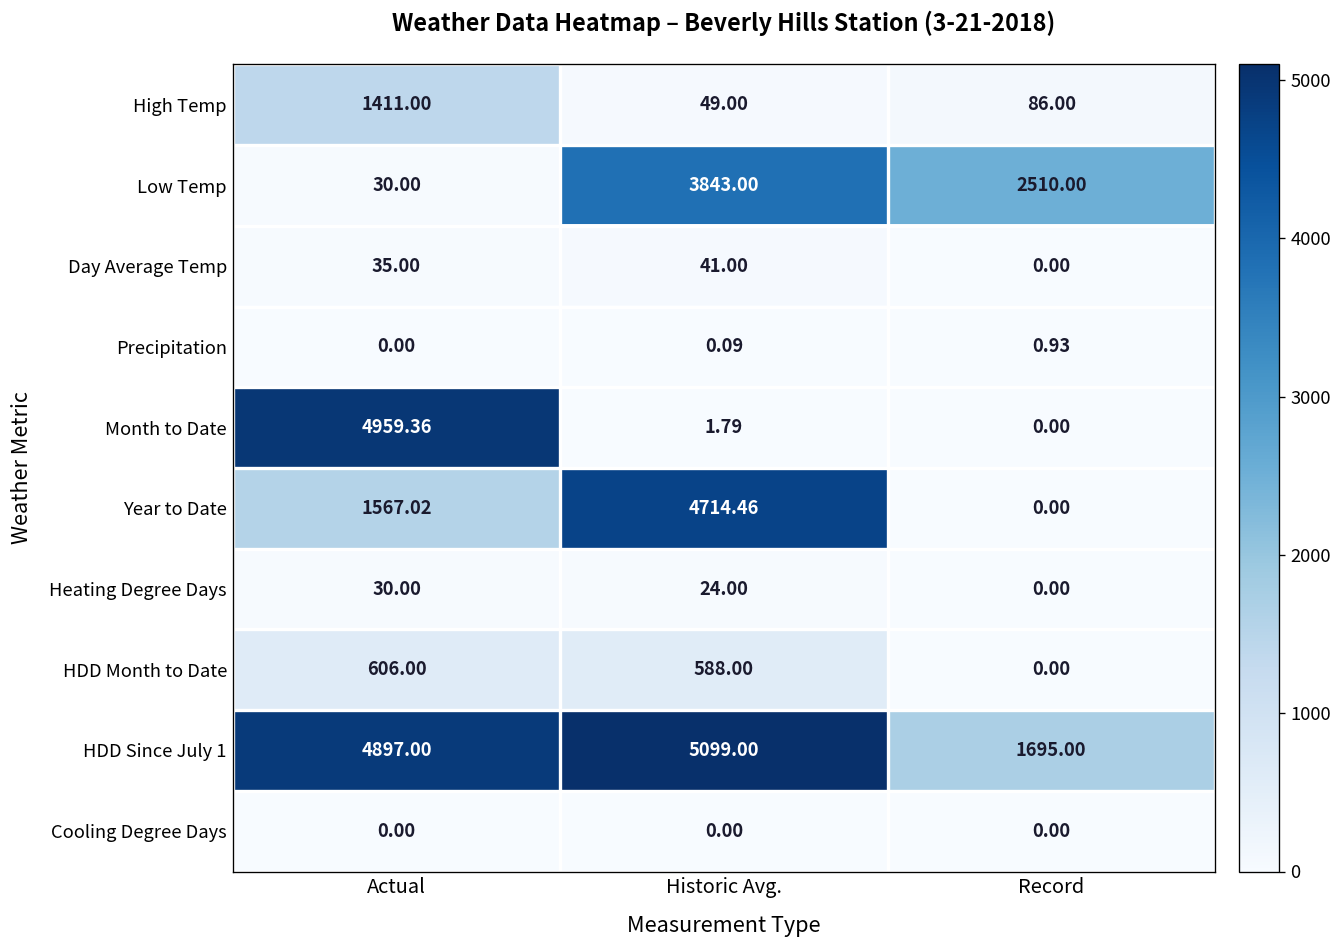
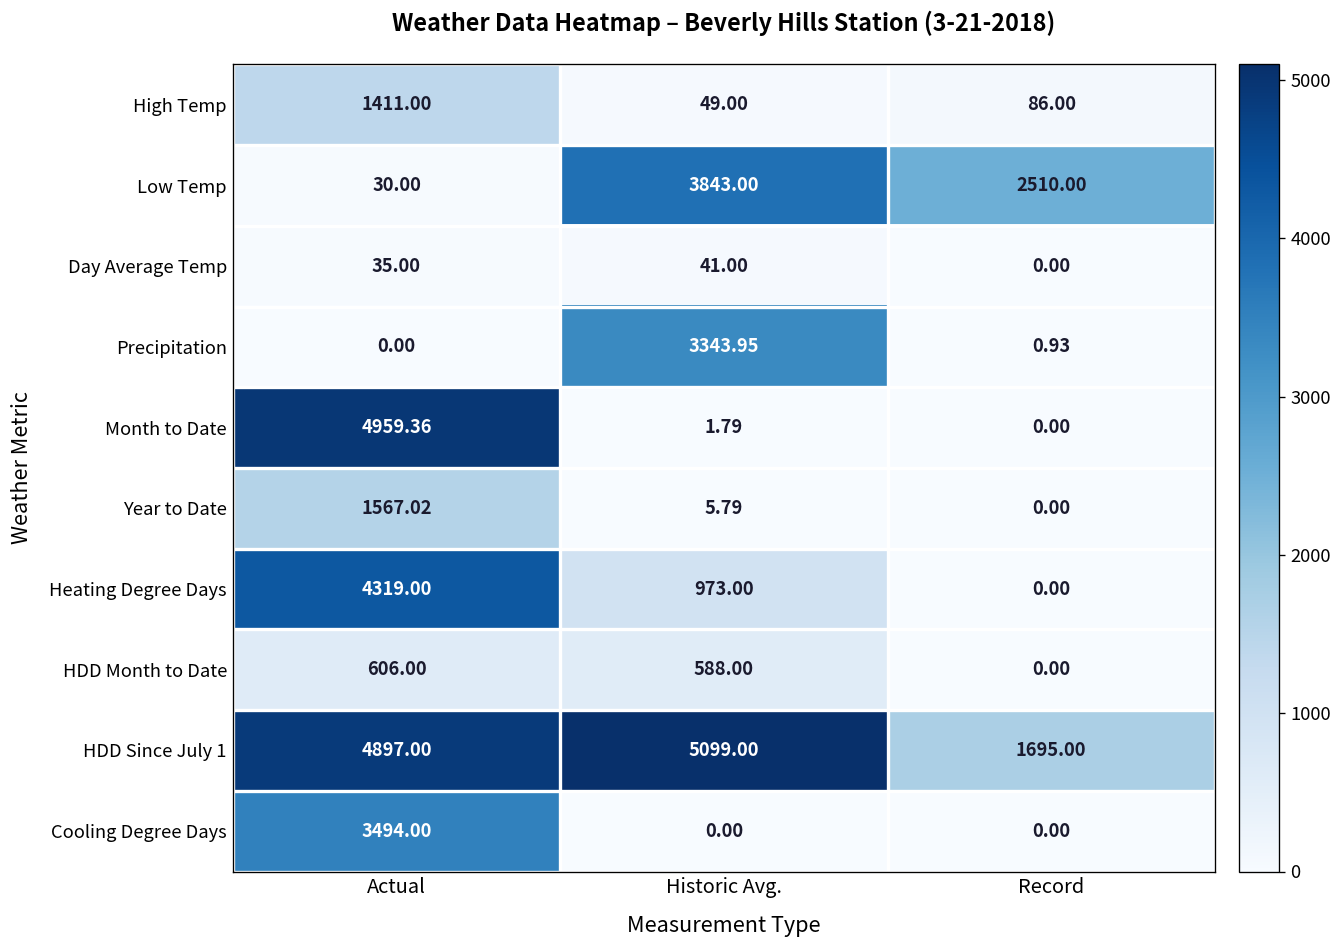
  {
    "High Temp": {
      "Actual": 1411.00,
      "Historic Avg.": 49.00,
      "Record": 86.00
    },
    "Low Temp": {
      "Actual": 30.00,
      "Historic Avg.": 3843.00,
      "Record": 2510.00
    },
    "Day Average Temp": {
      "Actual": 35.00,
      "Historic Avg.": 41.00,
      "Record": 0.00
    },
    "Precipitation": {
      "Actual": 0.00,
-     "Historic Avg.": 0.09,
+     "Historic Avg.": 3343.95,
      "Record": 0.93
    },
    "Month to Date": {
      "Actual": 4959.36,
      "Historic Avg.": 1.79,
      "Record": 0.00
    },
    "Year to Date": {
      "Actual": 1567.02,
-     "Historic Avg.": 4714.46,
+     "Historic Avg.": 5.79,
      "Record": 0.00
    },
    "Heating Degree Days": {
-     "Actual": 30.00,
-     "Historic Avg.": 24.00,
+     "Actual": 4319.00,
+     "Historic Avg.": 973.00,
      "Record": 0.00
    },
    "HDD Month to Date": {
      "Actual": 606.00,
      "Historic Avg.": 588.00,
      "Record": 0.00
    },
    "HDD Since July 1": {
      "Actual": 4897.00,
      "Historic Avg.": 5099.00,
      "Record": 1695.00
    },
    "Cooling Degree Days": {
-     "Actual": 0.00,
+     "Actual": 3494.00,
      "Historic Avg.": 0.00,
      "Record": 0.00
    }
  }
